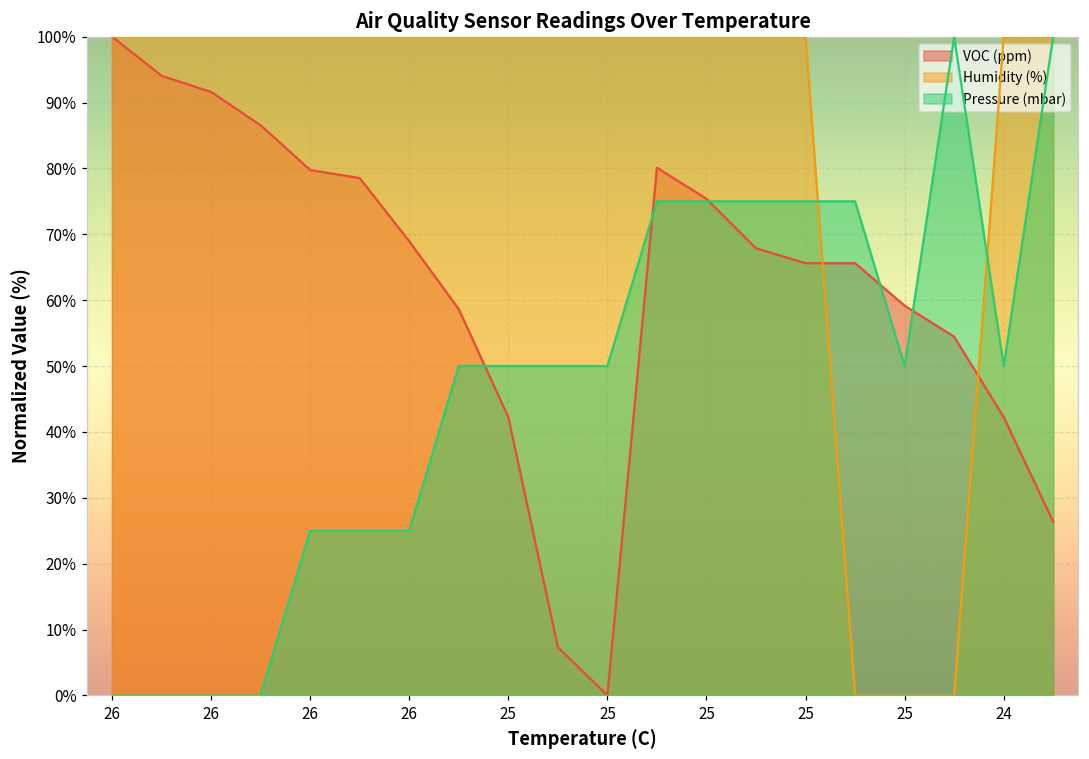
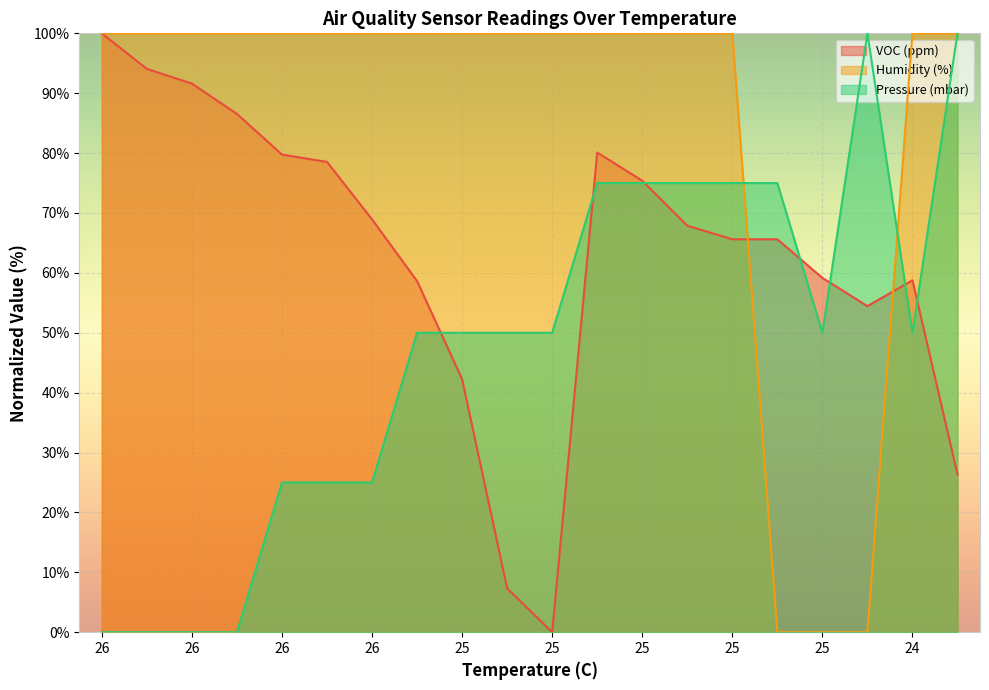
  {
    "VOC (ppm)": {
-     "24": "42%"
+     "24": "59%"
    },
    "Humidity (%)": {
      "24": "100%"
    },
    "Pressure (mbar)": {
      "24": "50%"
    }
  }
